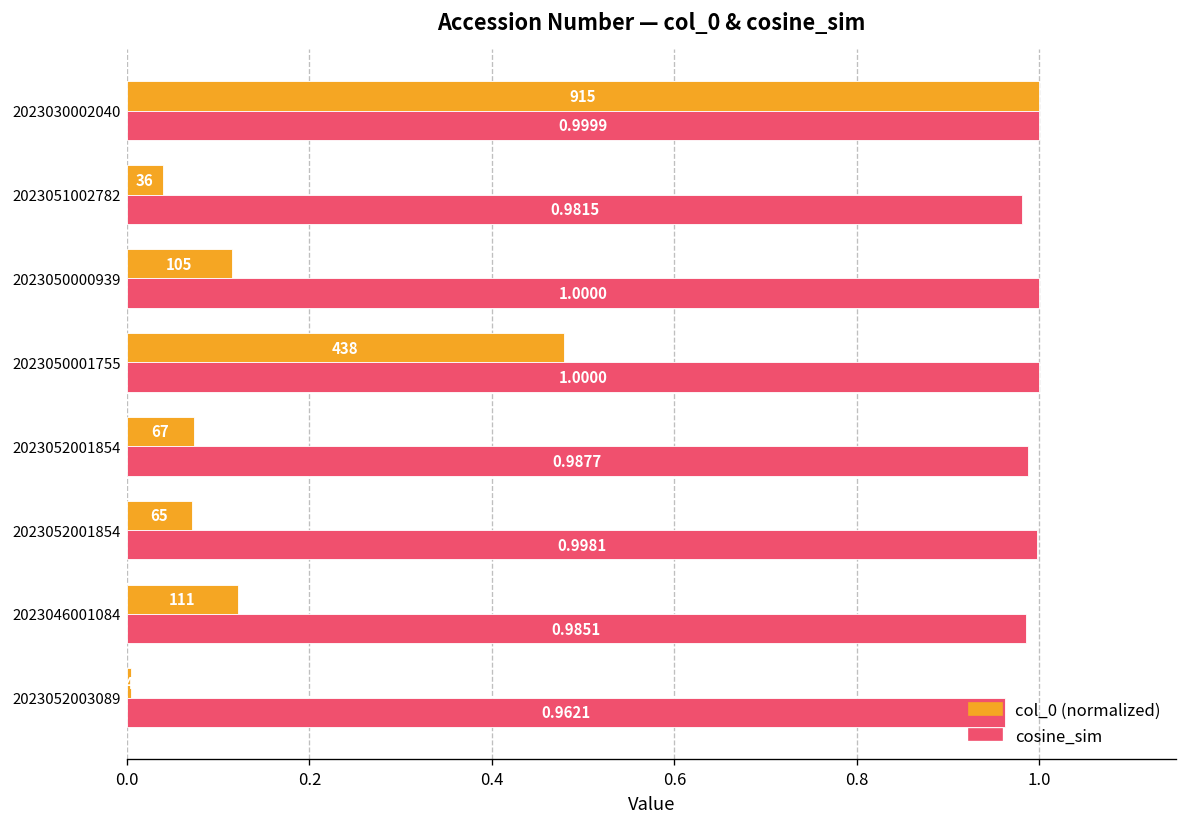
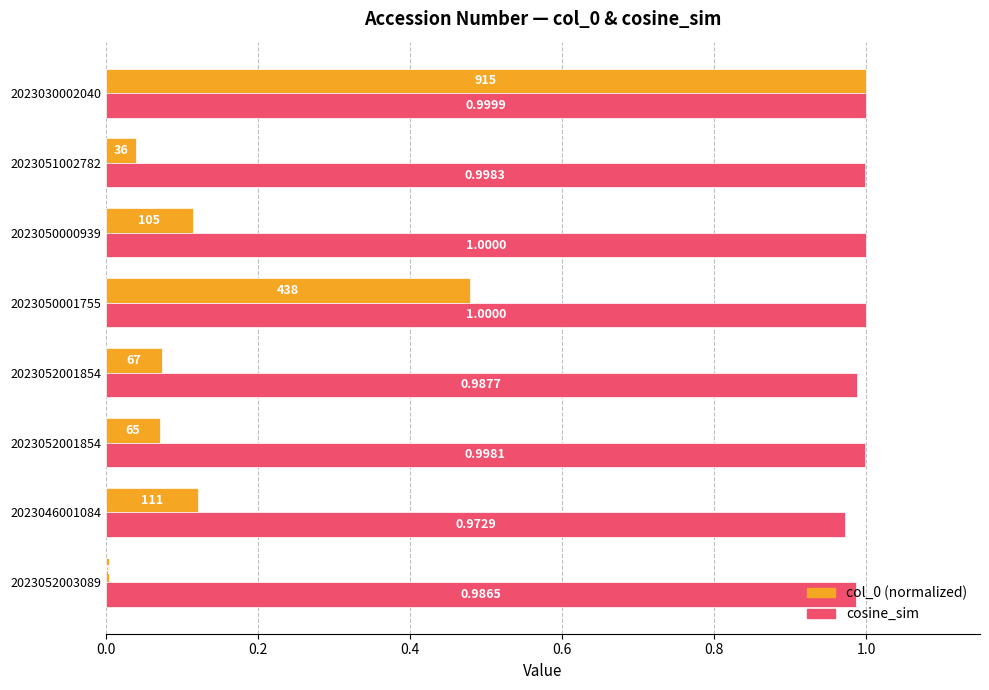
  {
    "col_0 (normalized)": {
      "2023052003089": 0.00
    },
    "cosine_sim": {
      "2023030002040": 0.9999,
-     "2023051002782": 0.9815,
+     "2023051002782": 0.9983,
      "2023050000939": 1.0000,
      "2023050001755": 1.0000,
-     "2023046001084": 0.9851,
-     "2023052003089": 0.9621
+     "2023046001084": 0.9729,
+     "2023052003089": 0.9865
    }
  }
